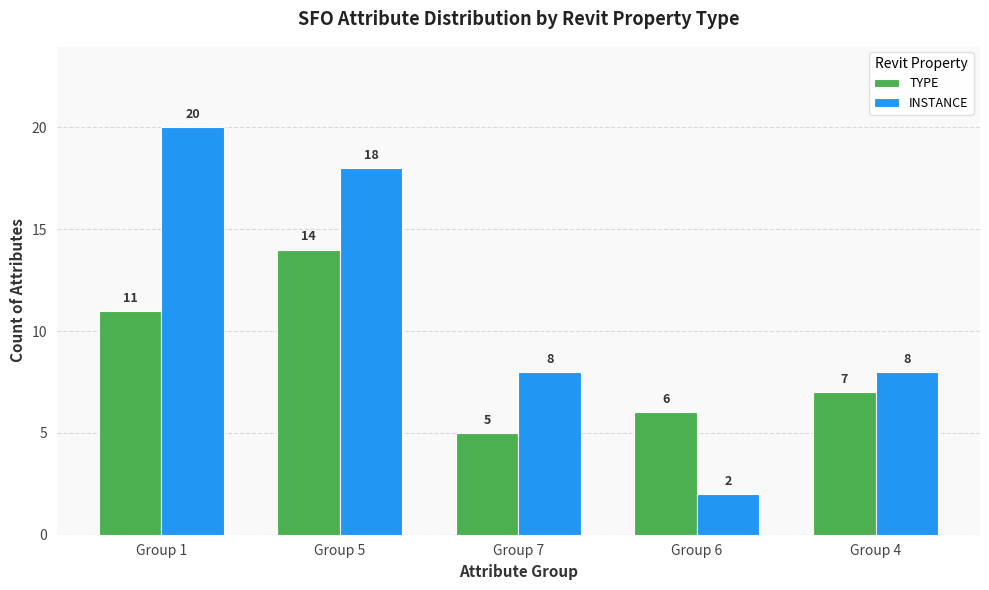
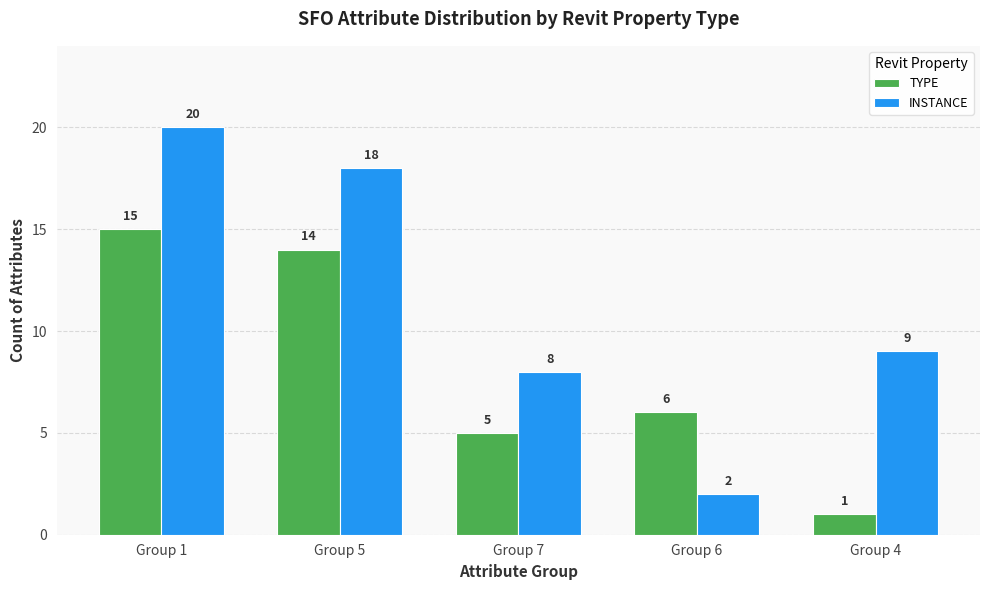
  {
    "TYPE": {
-     "Group 1": 11,
+     "Group 1": 15,
      "Group 5": 14,
      "Group 7": 5,
      "Group 6": 6,
-     "Group 4": 7
+     "Group 4": 1
    },
    "INSTANCE": {
      "Group 1": 20,
      "Group 5": 18,
      "Group 7": 8,
      "Group 6": 2,
-     "Group 4": 8
+     "Group 4": 9
    }
  }
